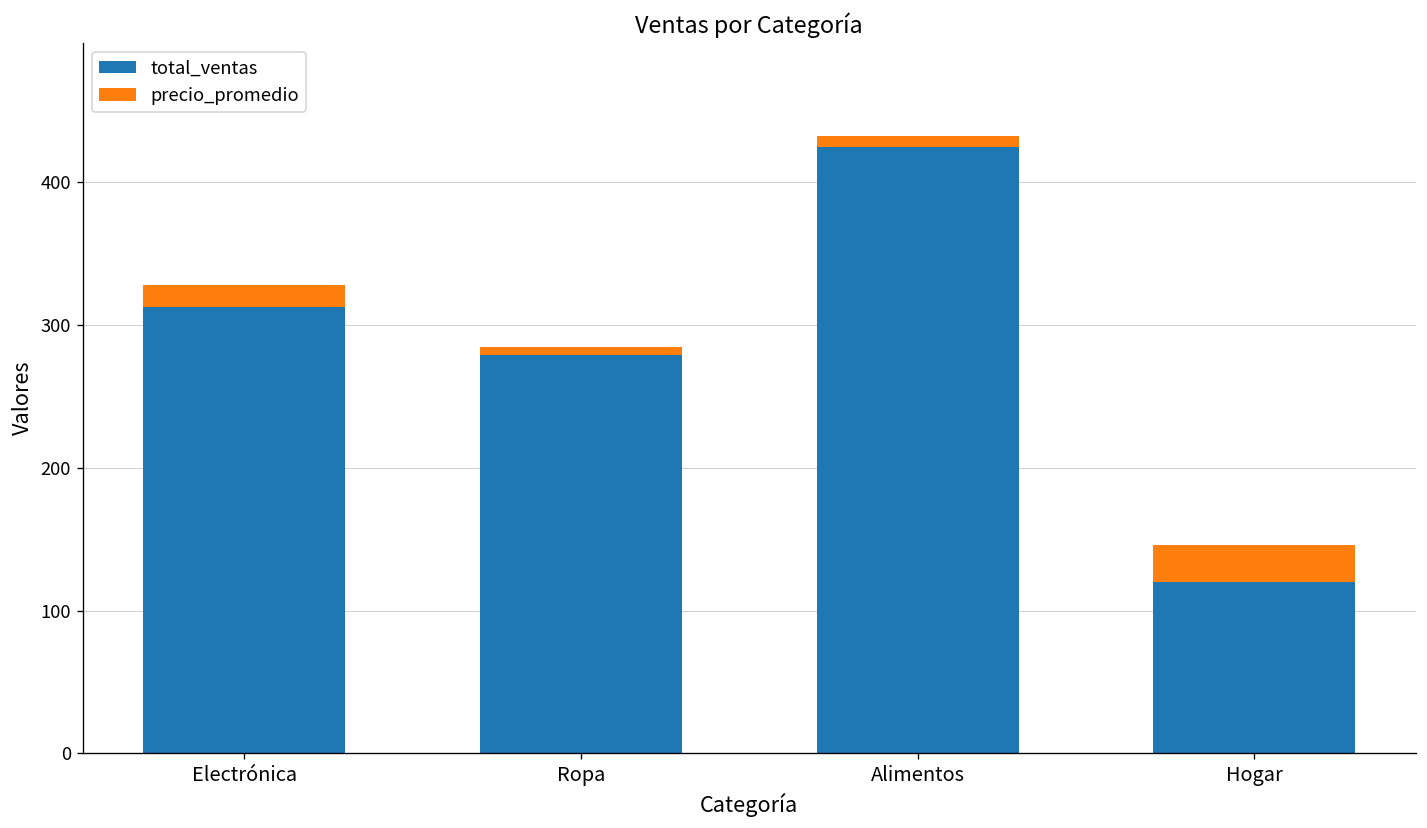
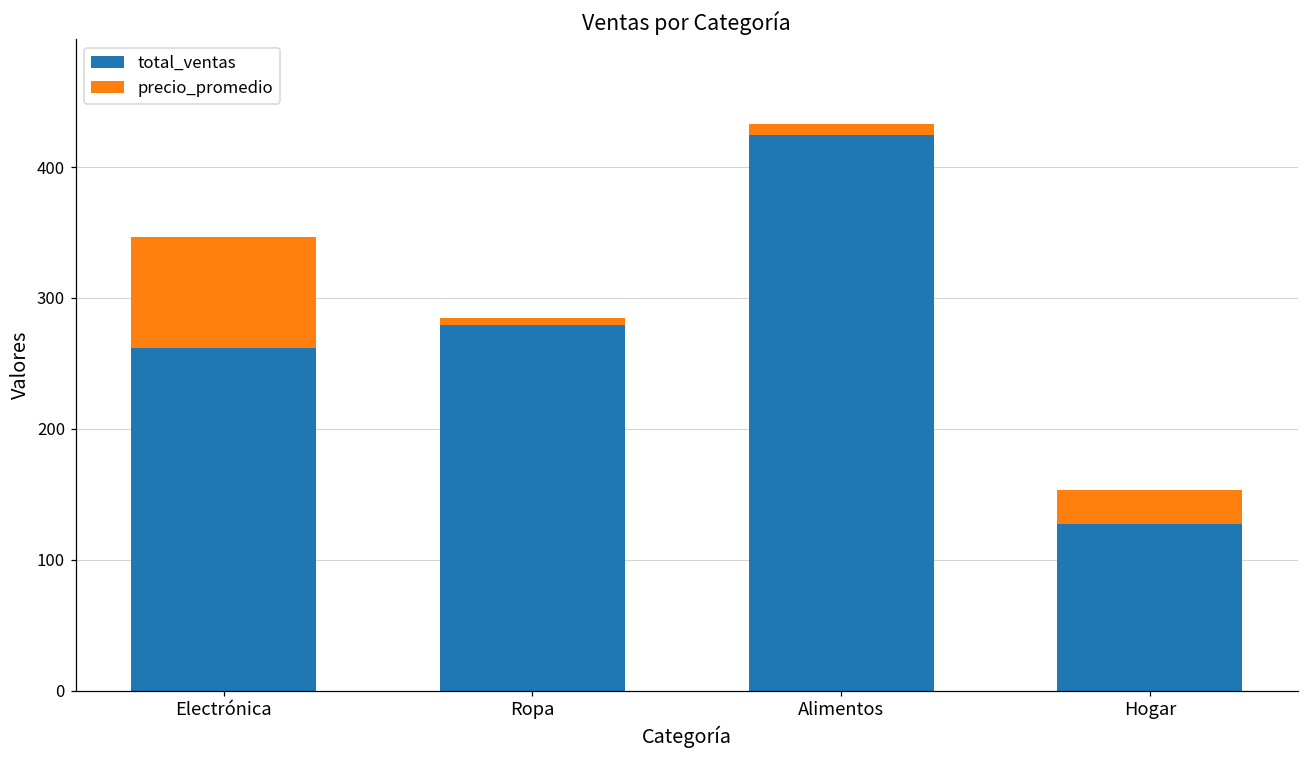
  {
    "total_ventas": {
-     "Electrónica": 312,
+     "Electrónica": 261,
      "Ropa": 279,
      "Alimentos": 425,
-     "Hogar": 120
+     "Hogar": 127
    },
    "precio_promedio": {
-     "Electrónica": 16,
+     "Electrónica": 85,
      "Ropa": 6,
      "Alimentos": 8,
      "Hogar": 26
    }
  }
